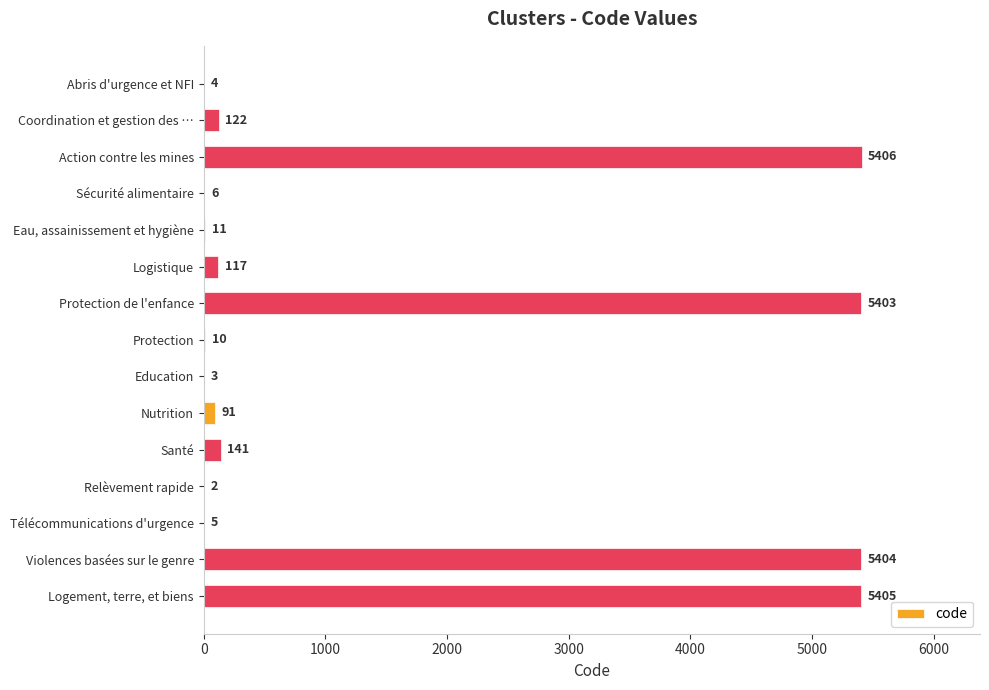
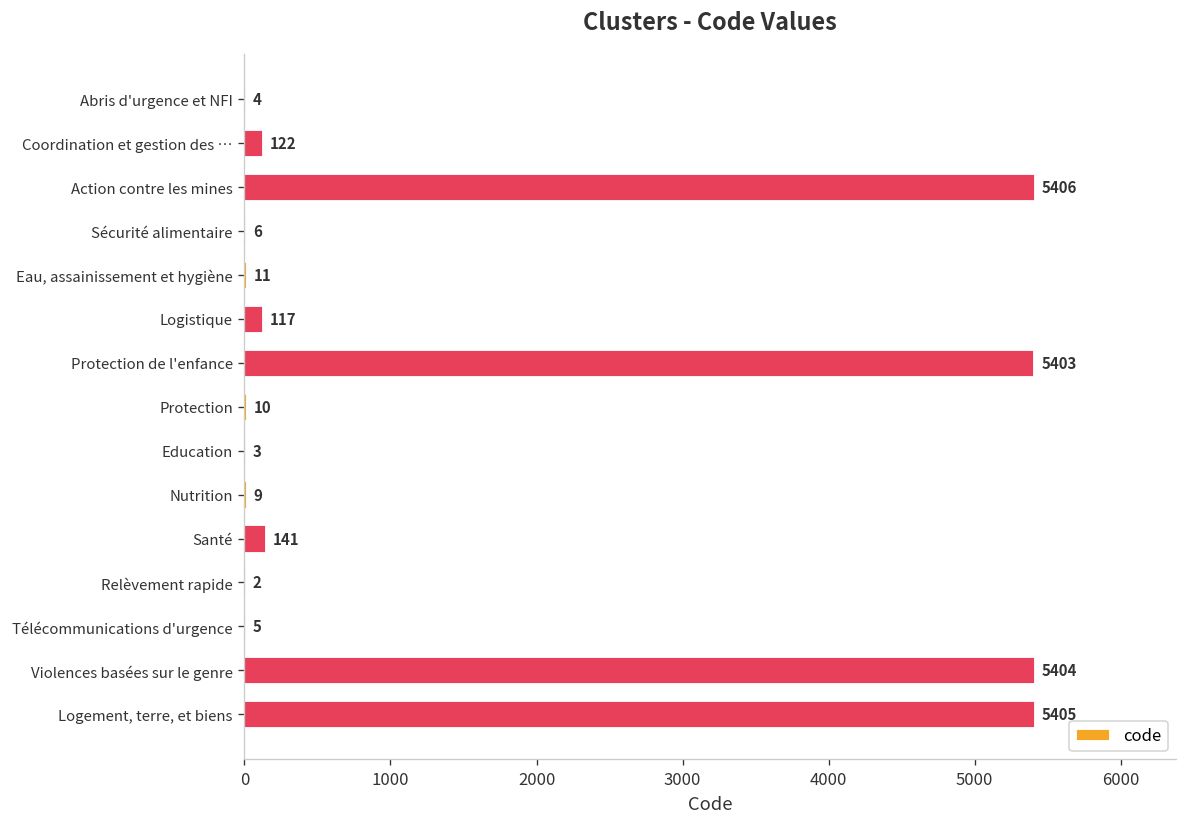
  {
    "Abris d'urgence et NFI": 4,
    "Coordination et gestion des …": 122,
    "Action contre les mines": 5406,
    "Sécurité alimentaire": 6,
    "Eau, assainissement et hygiène": 11,
    "Logistique": 117,
    "Protection de l'enfance": 5403,
    "Protection": 10,
    "Education": 3,
-   "Nutrition": 91,
+   "Nutrition": 9,
    "Santé": 141,
    "Relèvement rapide": 2,
    "Télécommunications d'urgence": 5,
    "Violences basées sur le genre": 5404
  }
